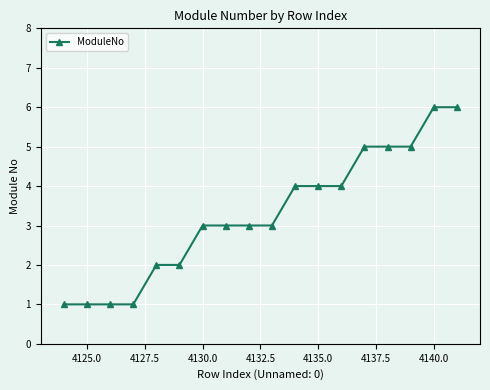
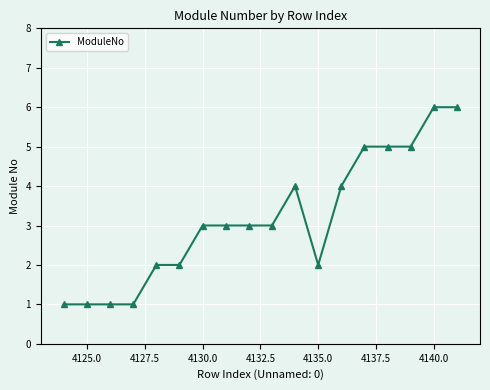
  {
    "4125.0": 1,
    "4130.0": 3,
-   "4135.0": 4,
+   "4135.0": 2,
    "4140.0": 6
  }
